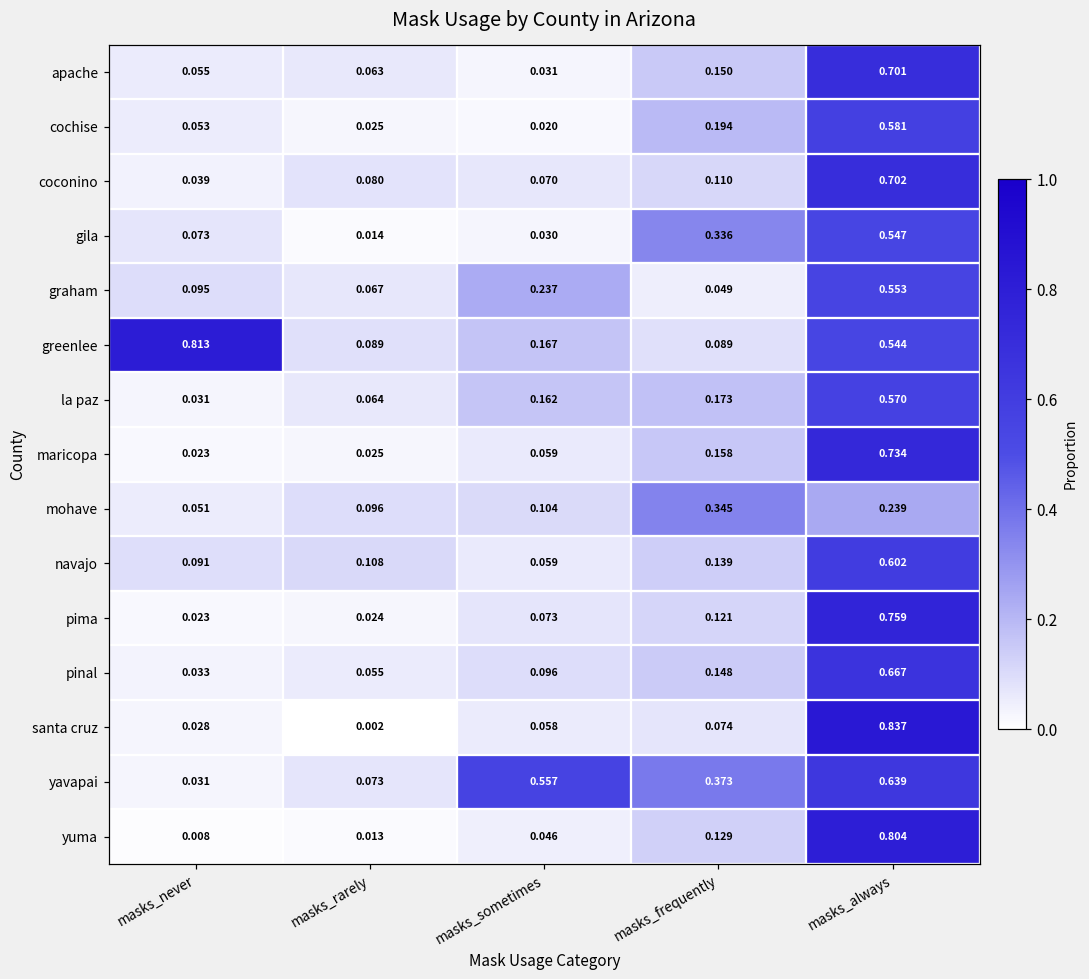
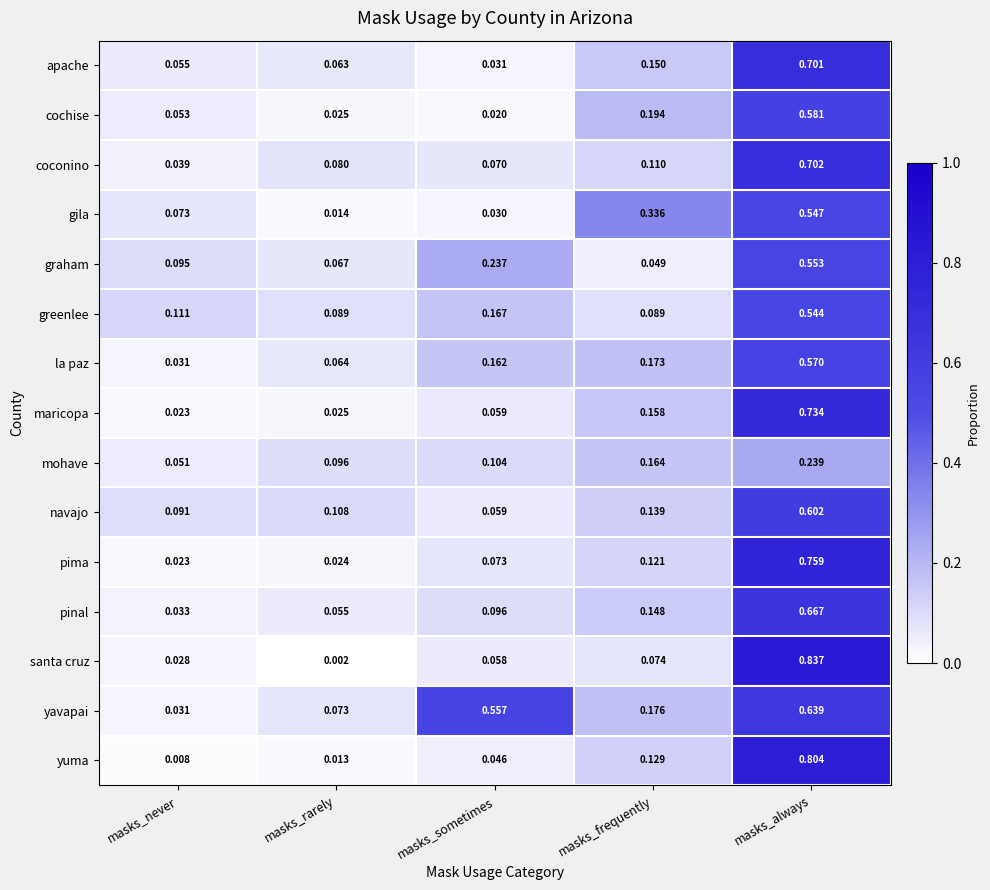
  {
    "apache": {
      "masks_never": 0.055,
      "masks_rarely": 0.063,
      "masks_sometimes": 0.031,
      "masks_frequently": 0.150,
      "masks_always": 0.701
    },
    "cochise": {
      "masks_never": 0.053,
      "masks_rarely": 0.025,
      "masks_sometimes": 0.020,
      "masks_frequently": 0.194,
      "masks_always": 0.581
    },
    "coconino": {
      "masks_never": 0.039,
      "masks_rarely": 0.080,
      "masks_sometimes": 0.070,
      "masks_frequently": 0.110,
      "masks_always": 0.702
    },
    "gila": {
      "masks_never": 0.073,
      "masks_rarely": 0.014,
      "masks_sometimes": 0.030,
      "masks_frequently": 0.336,
      "masks_always": 0.547
    },
    "graham": {
      "masks_never": 0.095,
      "masks_rarely": 0.067,
      "masks_sometimes": 0.237,
      "masks_frequently": 0.049,
      "masks_always": 0.553
    },
    "greenlee": {
-     "masks_never": 0.813,
+     "masks_never": 0.111,
      "masks_rarely": 0.089,
      "masks_sometimes": 0.167,
      "masks_frequently": 0.089,
      "masks_always": 0.544
    },
    "la paz": {
      "masks_never": 0.031,
      "masks_rarely": 0.064,
      "masks_sometimes": 0.162,
      "masks_frequently": 0.173,
      "masks_always": 0.570
    },
    "maricopa": {
      "masks_never": 0.023,
      "masks_rarely": 0.025,
      "masks_sometimes": 0.059,
      "masks_frequently": 0.158,
      "masks_always": 0.734
    },
    "mohave": {
      "masks_never": 0.051,
      "masks_rarely": 0.096,
      "masks_sometimes": 0.104,
-     "masks_frequently": 0.345,
+     "masks_frequently": 0.164,
      "masks_always": 0.239
    },
    "navajo": {
      "masks_never": 0.091,
      "masks_rarely": 0.108,
      "masks_sometimes": 0.059,
      "masks_frequently": 0.139,
      "masks_always": 0.602
    },
    "pima": {
      "masks_never": 0.023,
      "masks_rarely": 0.024,
      "masks_sometimes": 0.073,
      "masks_frequently": 0.121,
      "masks_always": 0.759
    },
    "pinal": {
      "masks_never": 0.033,
      "masks_rarely": 0.055,
      "masks_sometimes": 0.096,
      "masks_frequently": 0.148,
      "masks_always": 0.667
    },
    "santa cruz": {
      "masks_never": 0.028,
      "masks_rarely": 0.002,
      "masks_sometimes": 0.058,
      "masks_frequently": 0.074,
      "masks_always": 0.837
    },
    "yavapai": {
      "masks_never": 0.031,
      "masks_rarely": 0.073,
      "masks_sometimes": 0.557,
-     "masks_frequently": 0.373,
+     "masks_frequently": 0.176,
      "masks_always": 0.639
    },
    "yuma": {
      "masks_never": 0.008,
      "masks_rarely": 0.013,
      "masks_sometimes": 0.046,
      "masks_frequently": 0.129,
      "masks_always": 0.804
    }
  }
